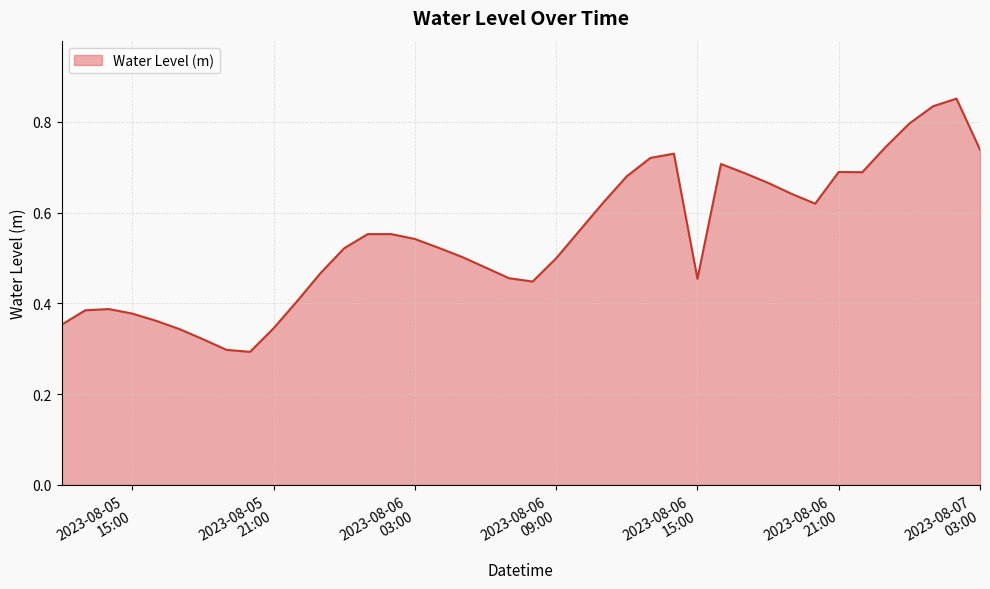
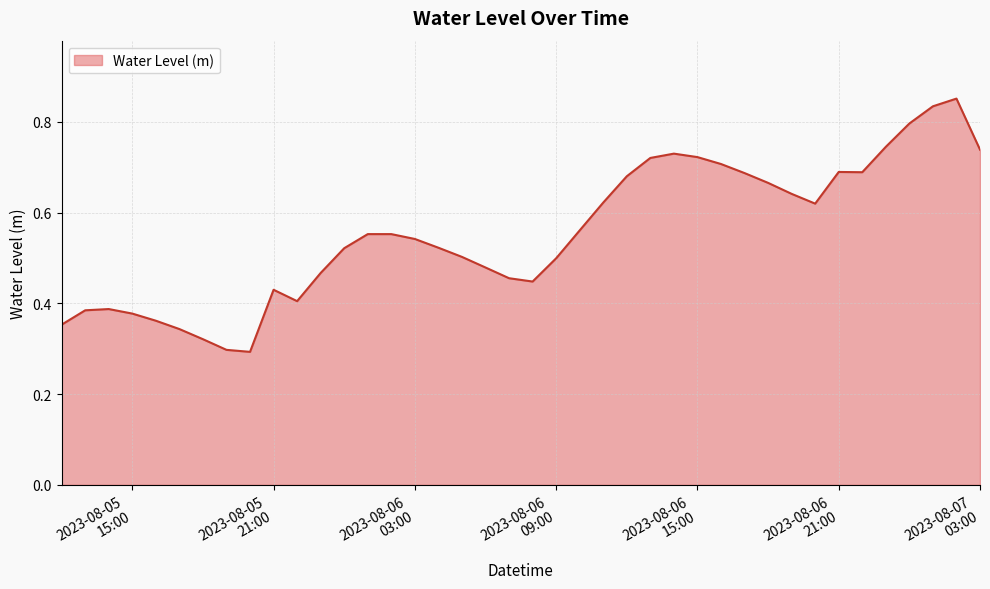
  {
    "2023-08-05 15:00": 0.38,
-   "2023-08-05 21:00": 0.35,
+   "2023-08-05 21:00": 0.43,
    "2023-08-06 03:00": 0.54,
    "2023-08-06 09:00": 0.50,
-   "2023-08-06 15:00": 0.45,
+   "2023-08-06 15:00": 0.72,
    "2023-08-06 21:00": 0.69,
    "2023-08-07 03:00": 0.74
  }
